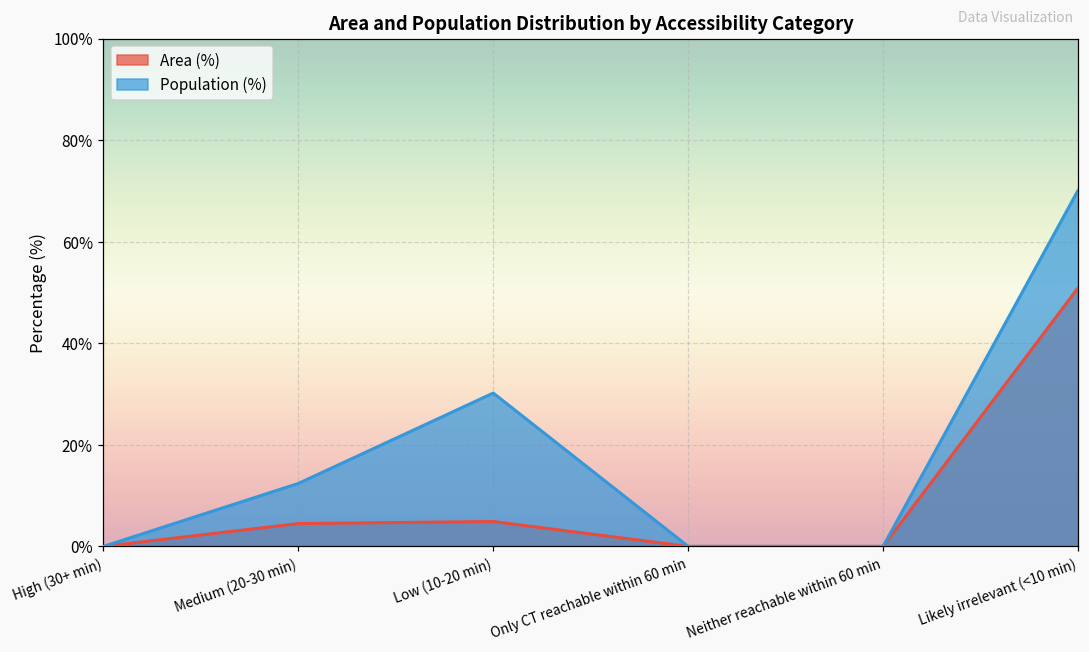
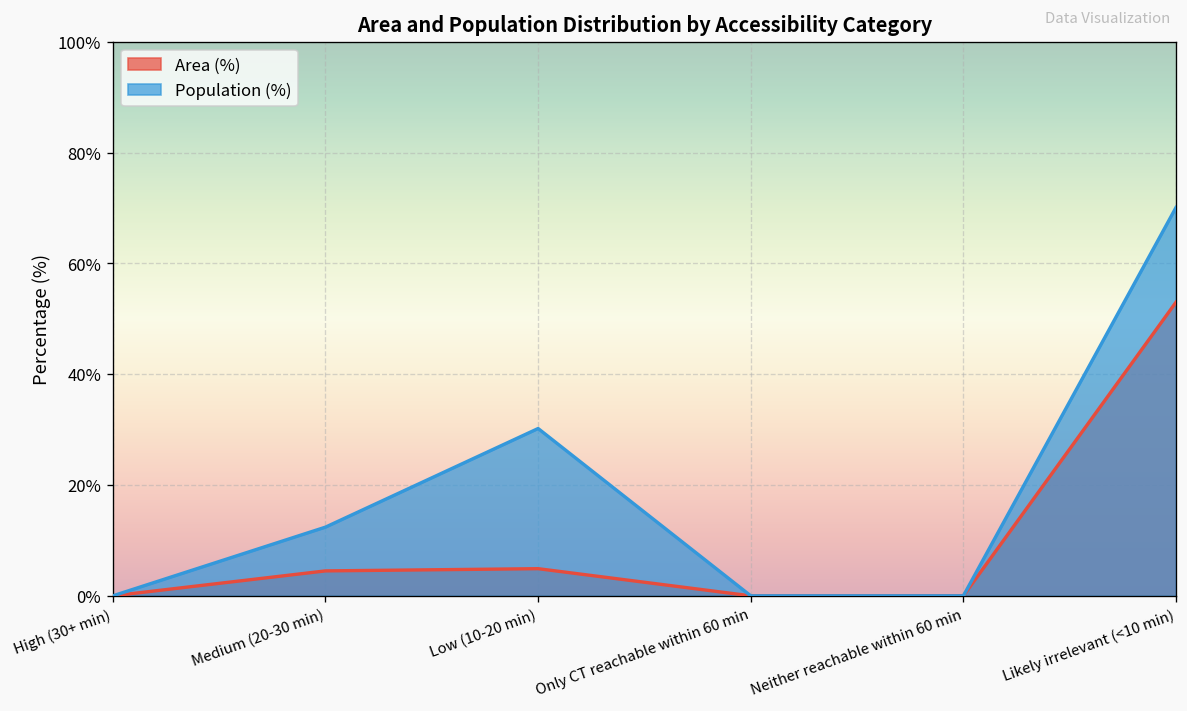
  {
    "Area (%)": {
      "Medium (20-30 min)": "5%",
      "Low (10-20 min)": "5%",
-     "Likely irrelevant (<10 min)": "51%"
+     "Likely irrelevant (<10 min)": "53%"
    },
    "Population (%)": {
      "Medium (20-30 min)": "12%",
      "Low (10-20 min)": "30%",
      "Likely irrelevant (<10 min)": "70%"
    }
  }
